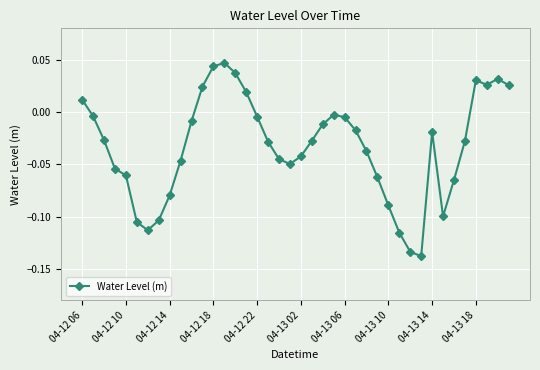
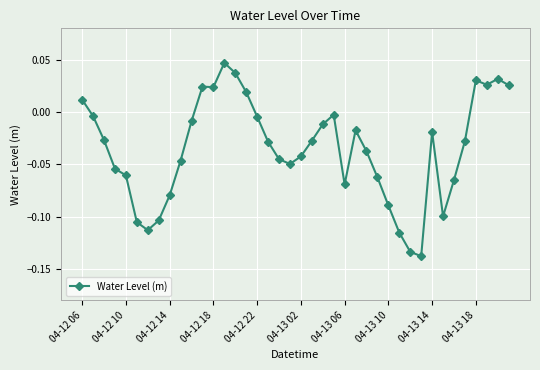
  {
    "04-12 06": 0.012,
    "04-12 10": -0.060,
    "04-12 14": -0.080,
-   "04-12 18": 0.044,
+   "04-12 18": 0.024,
    "04-12 22": -0.004,
    "04-13 02": -0.042,
-   "04-13 06": -0.005,
+   "04-13 06": -0.069,
    "04-13 10": -0.089,
    "04-13 14": -0.019,
    "04-13 18": 0.030
  }
